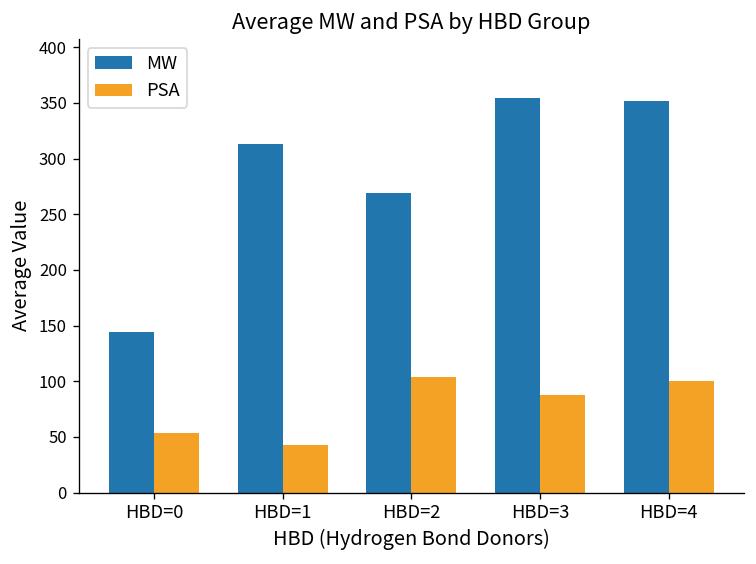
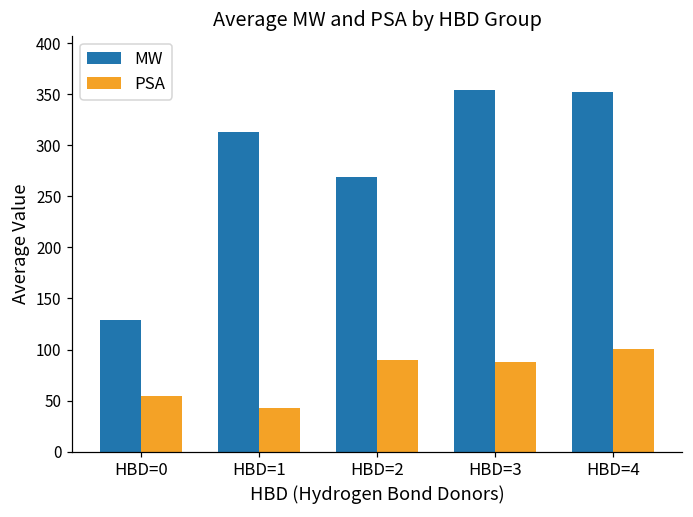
  {
    "MW": {
-     "HBD=0": 140,
+     "HBD=0": 130,
      "HBD=1": 310,
      "HBD=2": 270,
      "HBD=3": 350,
      "HBD=4": 350
    },
    "PSA": {
      "HBD=0": 50,
      "HBD=1": 40,
-     "HBD=2": 100,
+     "HBD=2": 90,
      "HBD=3": 90,
      "HBD=4": 100
    }
  }
